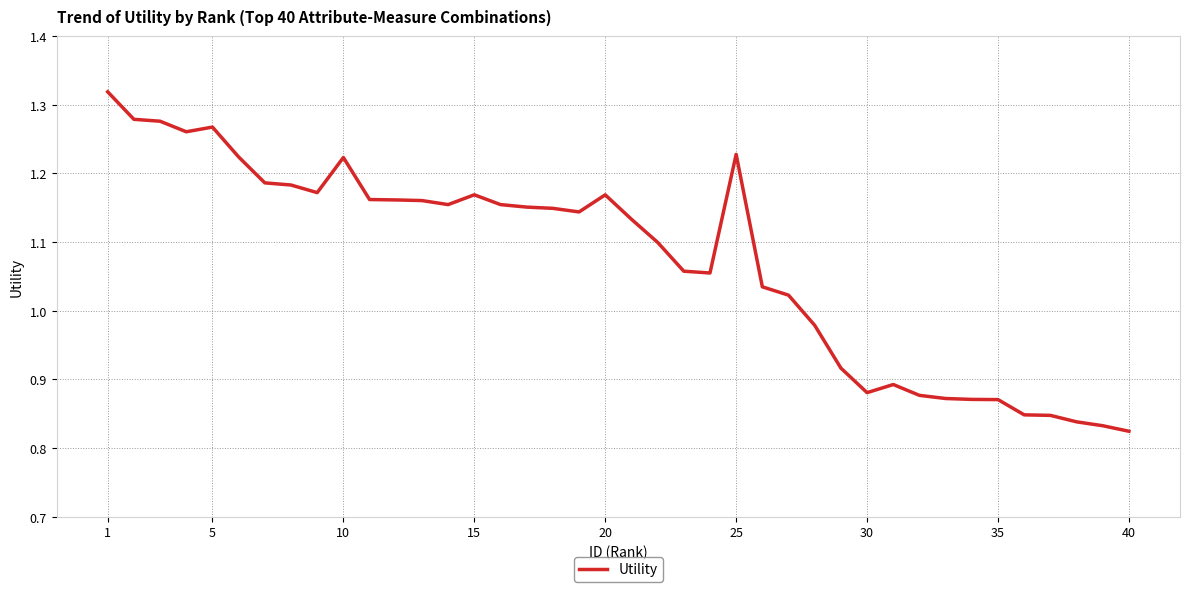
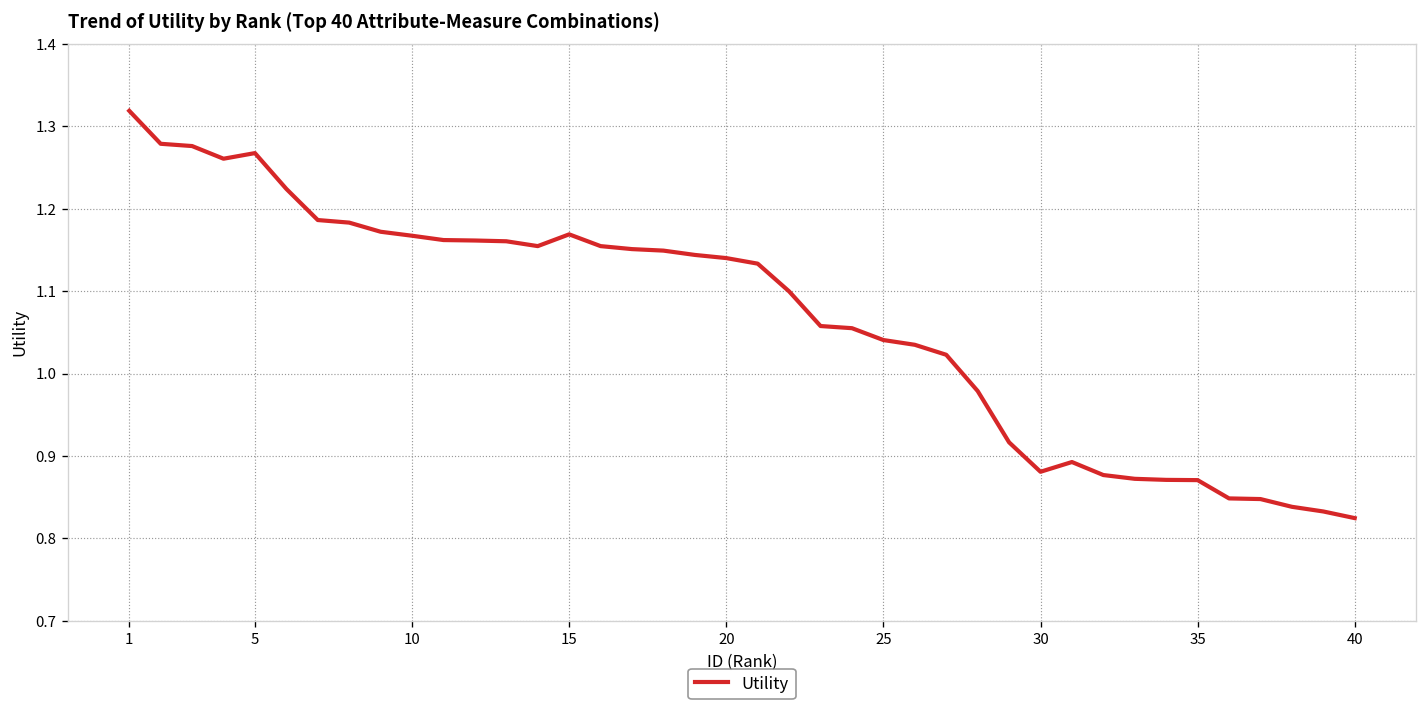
  {
    "1": 1.32,
    "5": 1.27,
-   "10": 1.22,
+   "10": 1.17,
    "15": 1.17,
-   "20": 1.17,
-   "25": 1.23,
+   "20": 1.14,
+   "25": 1.04,
    "30": 0.88,
    "35": 0.87,
    "40": 0.82
  }
